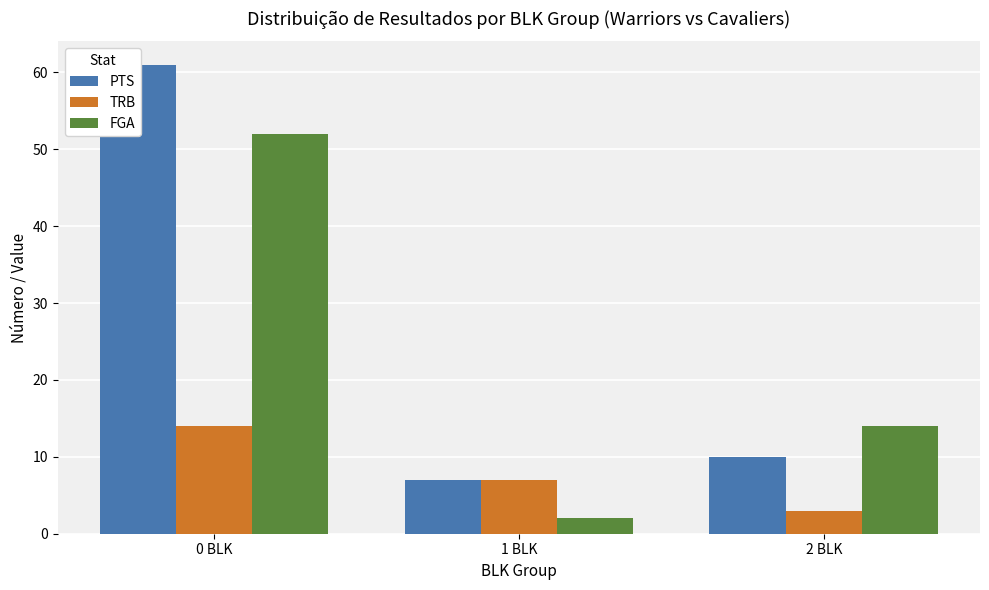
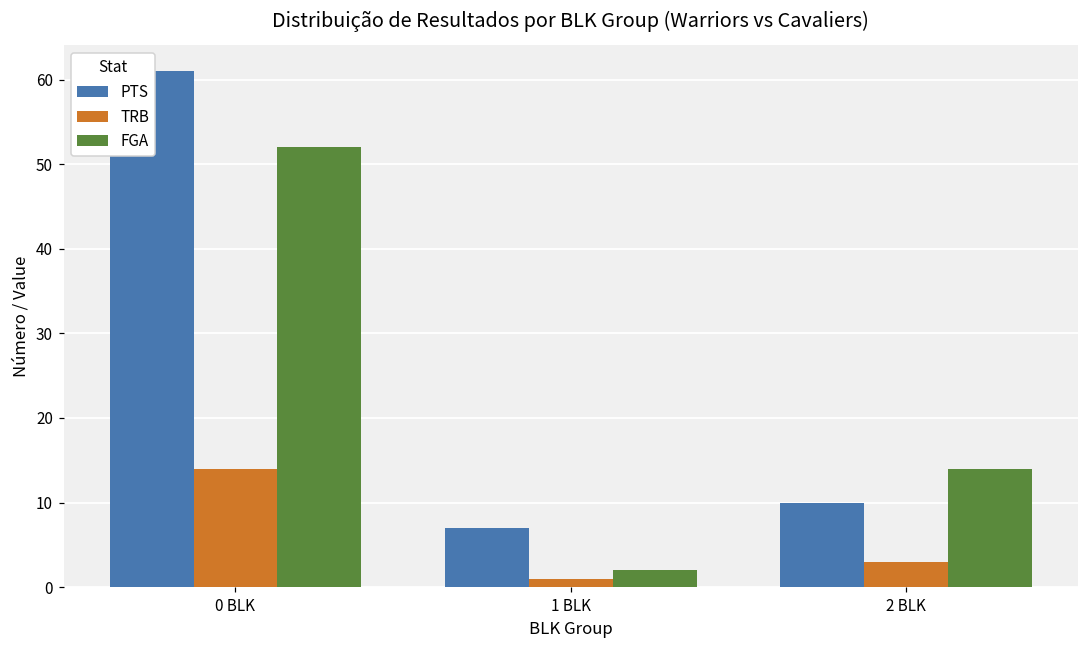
  {
    "PTS": {
      "1 BLK": 7,
      "2 BLK": 10
    },
    "TRB": {
      "0 BLK": 14,
-     "1 BLK": 7,
+     "1 BLK": 1,
      "2 BLK": 3
    },
    "FGA": {
      "0 BLK": 52,
      "1 BLK": 2,
      "2 BLK": 14
    }
  }
